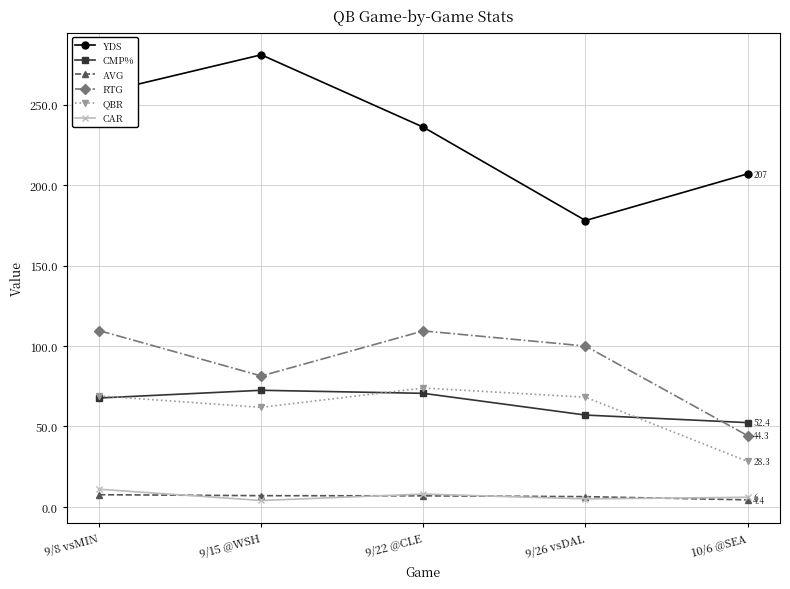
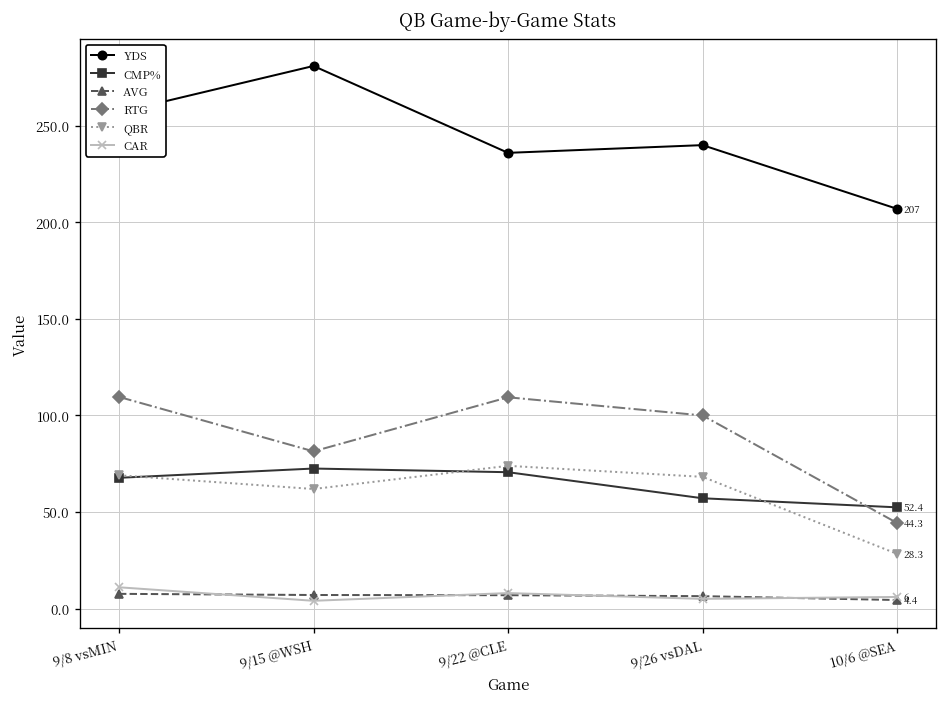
  {
    "YDS": {
      "9/15 @WSH": 281,
      "9/22 @CLE": 236,
-     "9/26 vsDAL": 178
+     "9/26 vsDAL": 240
    }
  }
